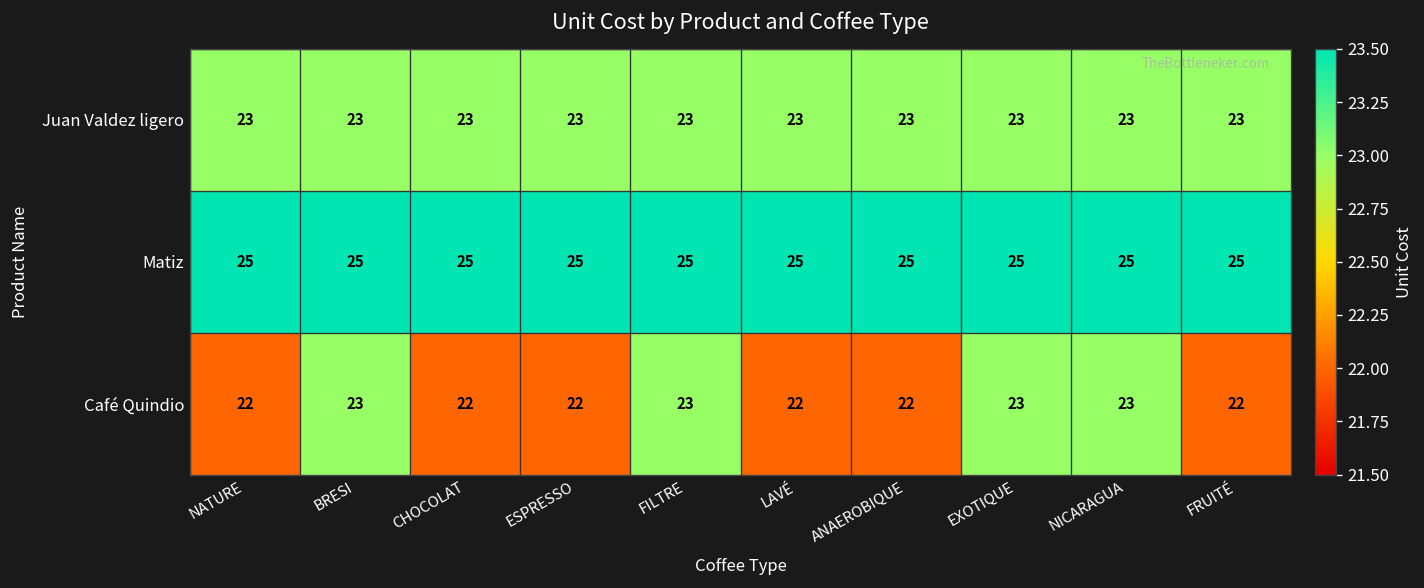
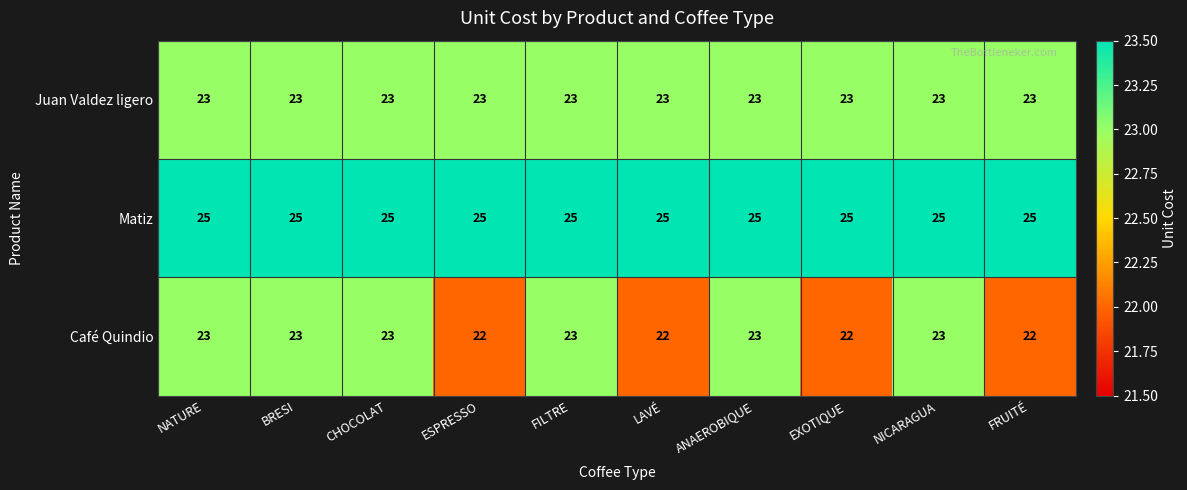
  {
    "Juan Valdez ligero": {
      "NATURE": 23,
      "BRESI": 23,
      "CHOCOLAT": 23,
      "ESPRESSO": 23,
      "FILTRE": 23,
      "LAVÉ": 23,
      "ANAEROBIQUE": 23,
      "EXOTIQUE": 23,
      "NICARAGUA": 23
    },
    "Matiz": {
      "NATURE": 25,
      "BRESI": 25,
      "CHOCOLAT": 25,
      "ESPRESSO": 25,
      "FILTRE": 25,
      "LAVÉ": 25,
      "ANAEROBIQUE": 25,
      "EXOTIQUE": 25,
      "NICARAGUA": 25,
      "FRUITÉ": 25
    },
    "Café Quindio": {
-     "NATURE": 22,
+     "NATURE": 23,
      "BRESI": 23,
-     "CHOCOLAT": 22,
+     "CHOCOLAT": 23,
      "ESPRESSO": 22,
      "FILTRE": 23,
      "LAVÉ": 22,
-     "ANAEROBIQUE": 22,
-     "EXOTIQUE": 23,
+     "ANAEROBIQUE": 23,
+     "EXOTIQUE": 22,
      "NICARAGUA": 23,
      "FRUITÉ": 22
    }
  }
